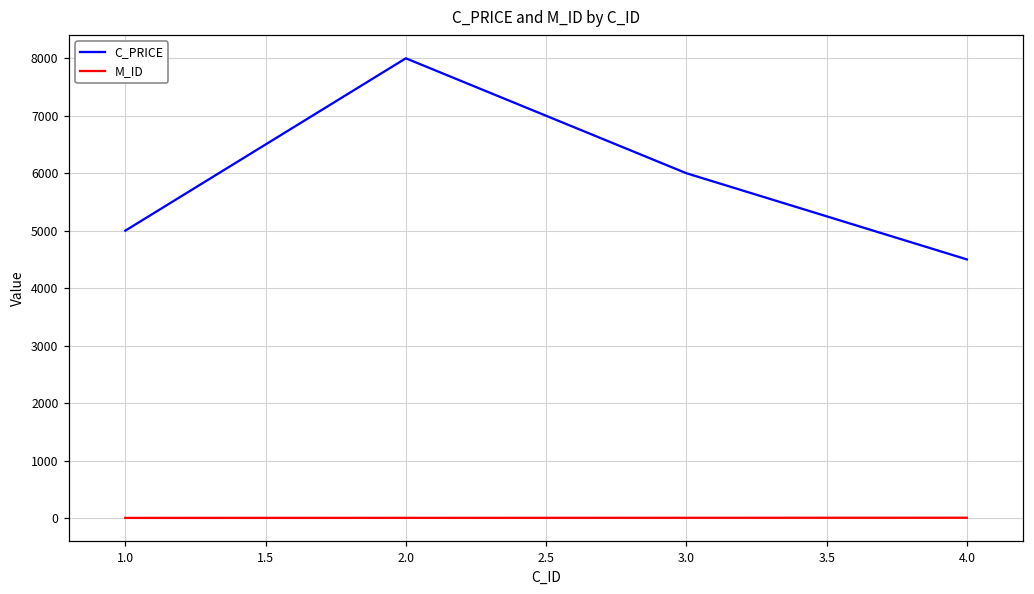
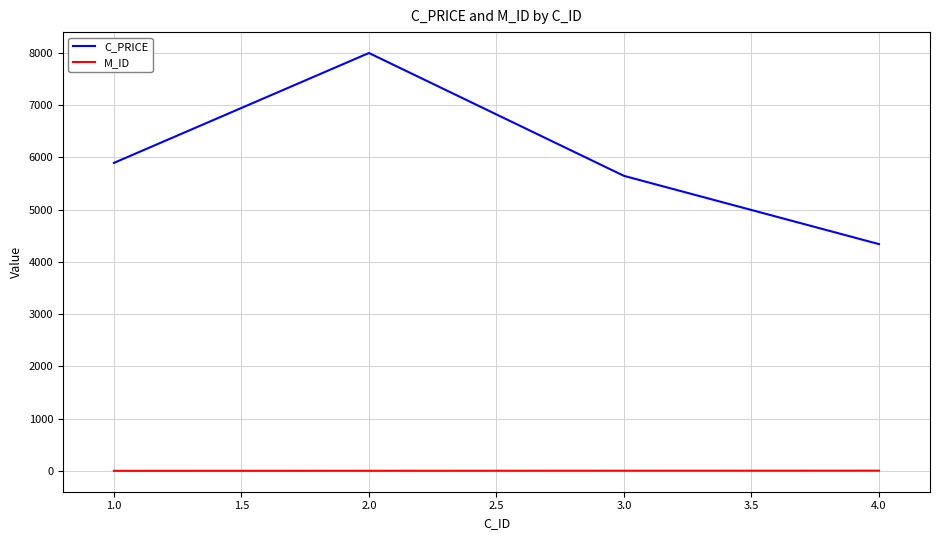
  {
    "C_PRICE": {
-     "1.0": 5000,
+     "1.0": 5900,
      "2.0": 8000,
-     "3.0": 6000,
-     "4.0": 4500
+     "3.0": 5600,
+     "4.0": 4300
    },
    "M_ID": {
      "1.0": 0,
      "2.0": 0,
      "3.0": 0,
      "4.0": 0
    }
  }
